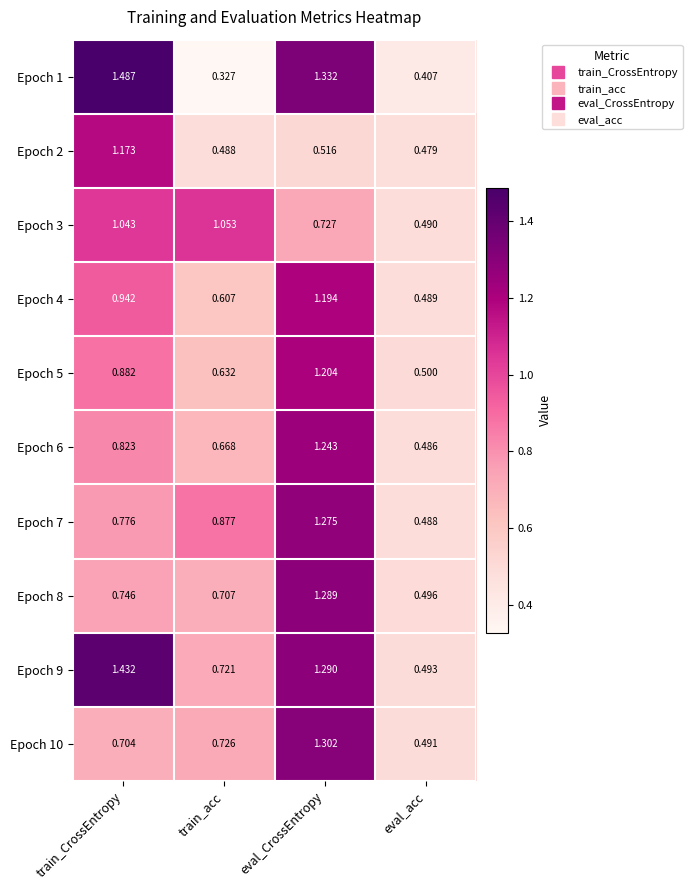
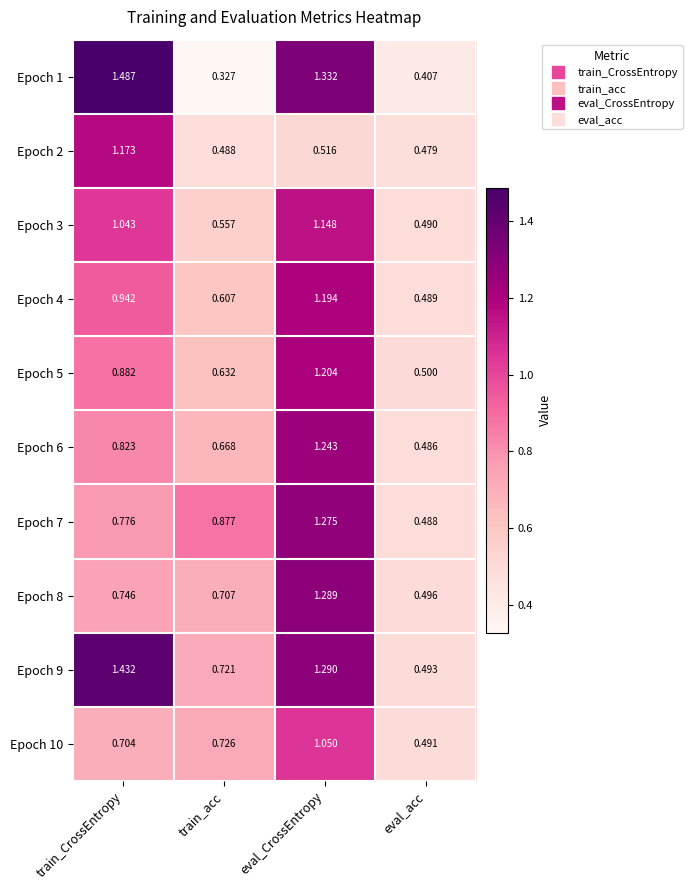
  {
    "Epoch 1": {
      "train_CrossEntropy": 1.487,
      "train_acc": 0.327,
      "eval_CrossEntropy": 1.332,
      "eval_acc": 0.407
    },
    "Epoch 2": {
      "train_CrossEntropy": 1.173,
      "train_acc": 0.488,
      "eval_CrossEntropy": 0.516,
      "eval_acc": 0.479
    },
    "Epoch 3": {
      "train_CrossEntropy": 1.043,
-     "train_acc": 1.053,
-     "eval_CrossEntropy": 0.727,
+     "train_acc": 0.557,
+     "eval_CrossEntropy": 1.148,
      "eval_acc": 0.490
    },
    "Epoch 4": {
      "train_CrossEntropy": 0.942,
      "train_acc": 0.607,
      "eval_CrossEntropy": 1.194,
      "eval_acc": 0.489
    },
    "Epoch 5": {
      "train_CrossEntropy": 0.882,
      "train_acc": 0.632,
      "eval_CrossEntropy": 1.204,
      "eval_acc": 0.500
    },
    "Epoch 6": {
      "train_CrossEntropy": 0.823,
      "train_acc": 0.668,
      "eval_CrossEntropy": 1.243,
      "eval_acc": 0.486
    },
    "Epoch 7": {
      "train_CrossEntropy": 0.776,
      "train_acc": 0.877,
      "eval_CrossEntropy": 1.275,
      "eval_acc": 0.488
    },
    "Epoch 8": {
      "train_CrossEntropy": 0.746,
      "train_acc": 0.707,
      "eval_CrossEntropy": 1.289,
      "eval_acc": 0.496
    },
    "Epoch 9": {
      "train_CrossEntropy": 1.432,
      "train_acc": 0.721,
      "eval_CrossEntropy": 1.290,
      "eval_acc": 0.493
    },
    "Epoch 10": {
      "train_CrossEntropy": 0.704,
      "train_acc": 0.726,
-     "eval_CrossEntropy": 1.302,
+     "eval_CrossEntropy": 1.050,
      "eval_acc": 0.491
    }
  }
